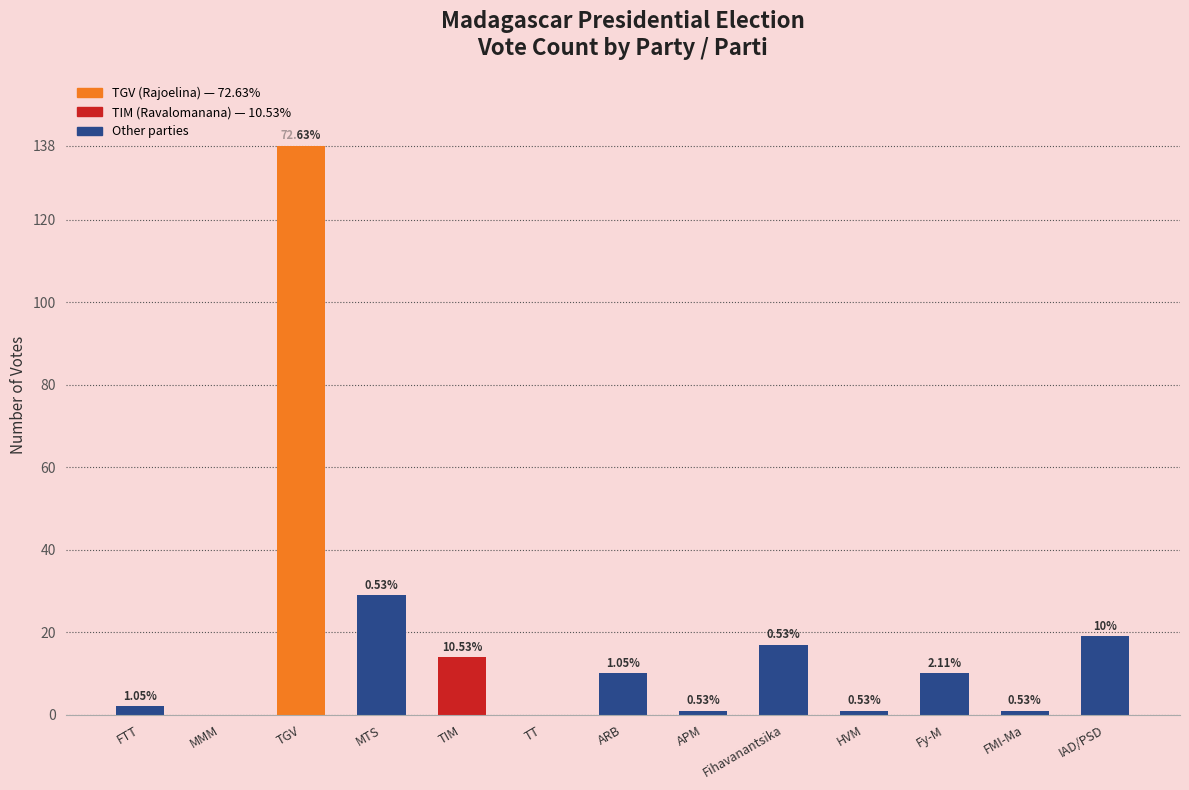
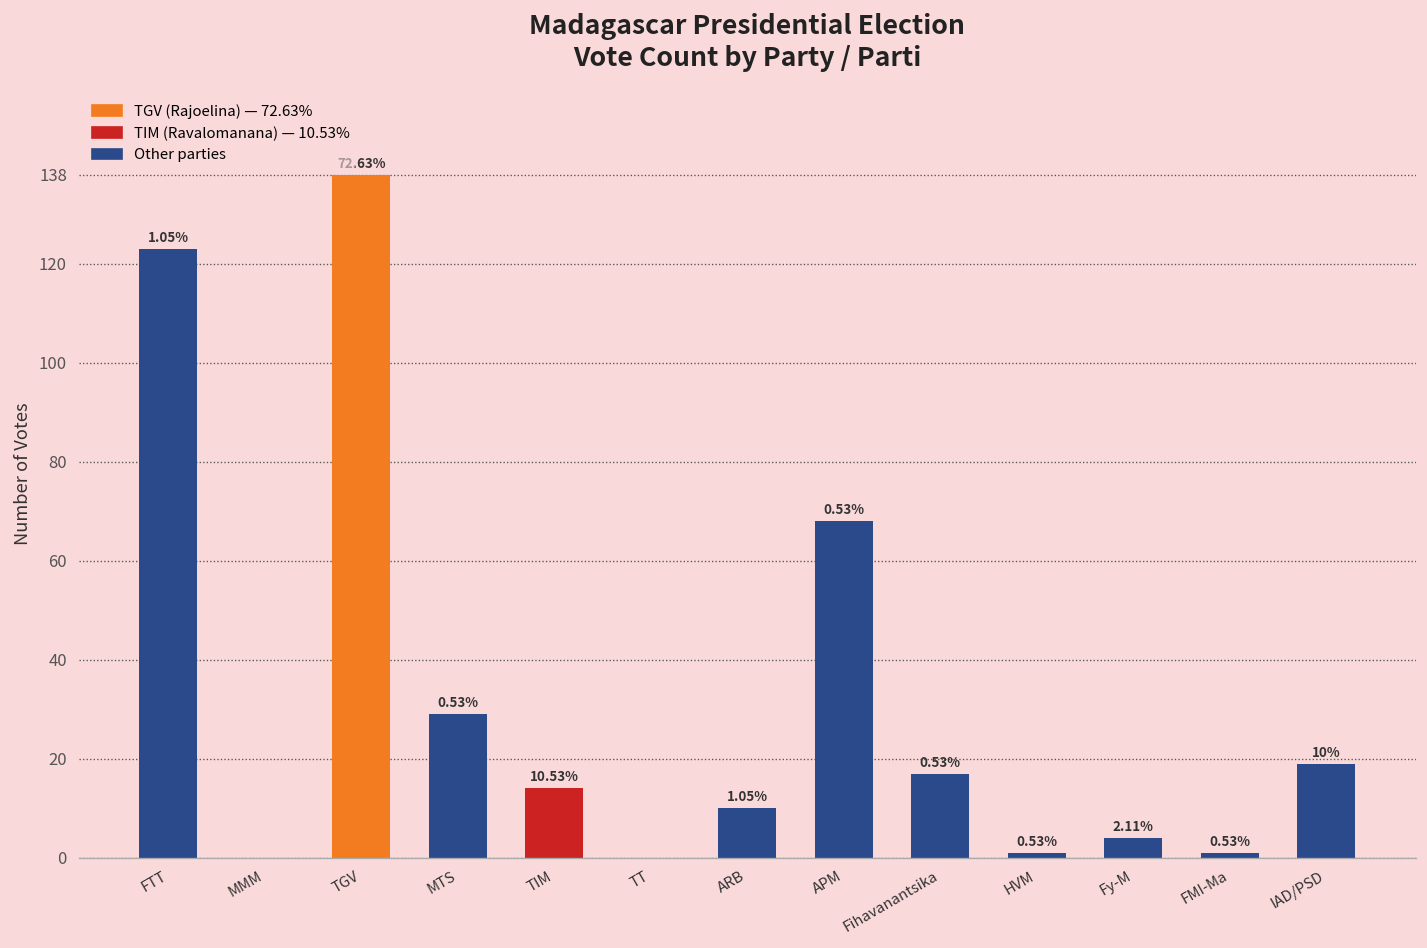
  {
-   "FTT": 2,
+   "FTT": 123,
    "MMM": 0,
    "TT": 0,
-   "APM": 1,
-   "Fy-M": 10
+   "APM": 68,
+   "Fy-M": 4
  }
